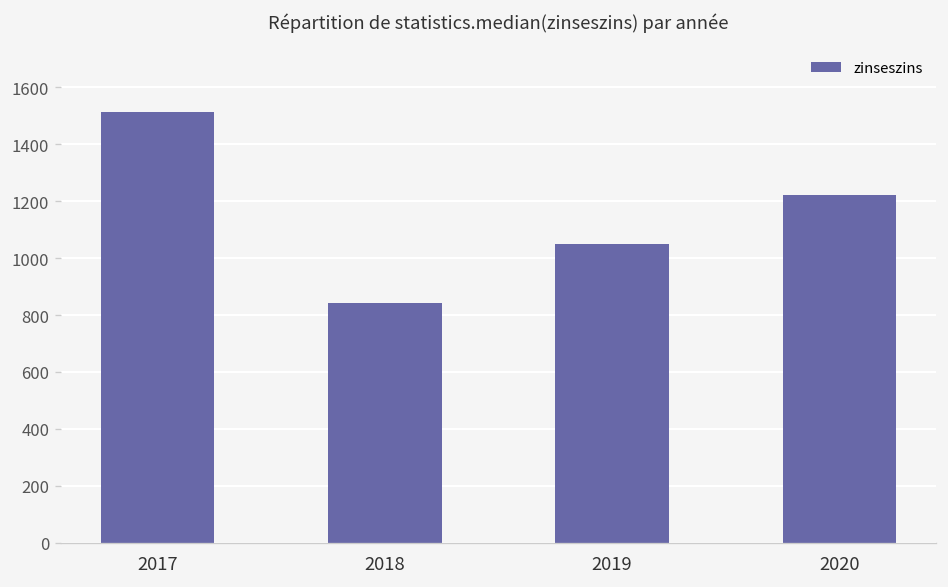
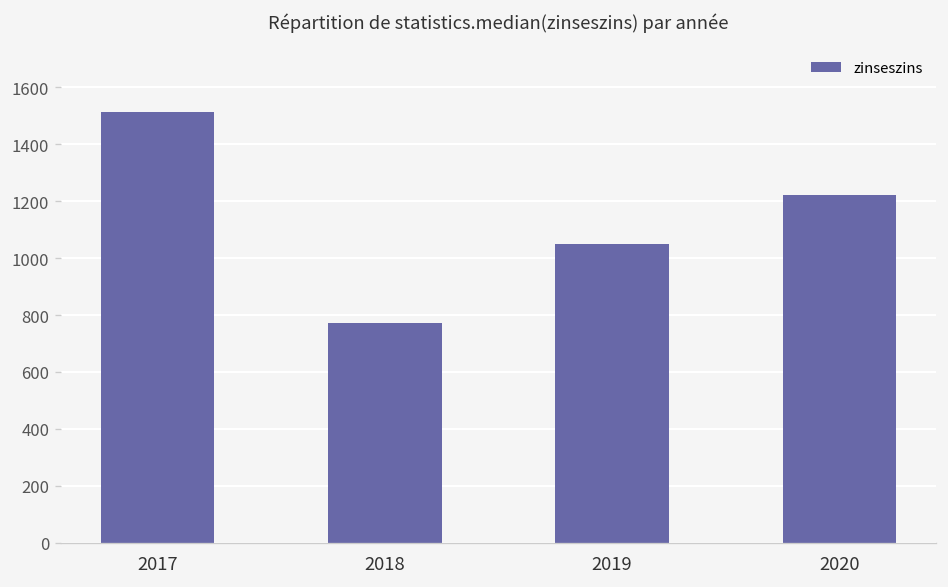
  {
    "2017": 1510,
-   "2018": 840,
+   "2018": 770,
    "2019": 1050,
    "2020": 1220
  }
